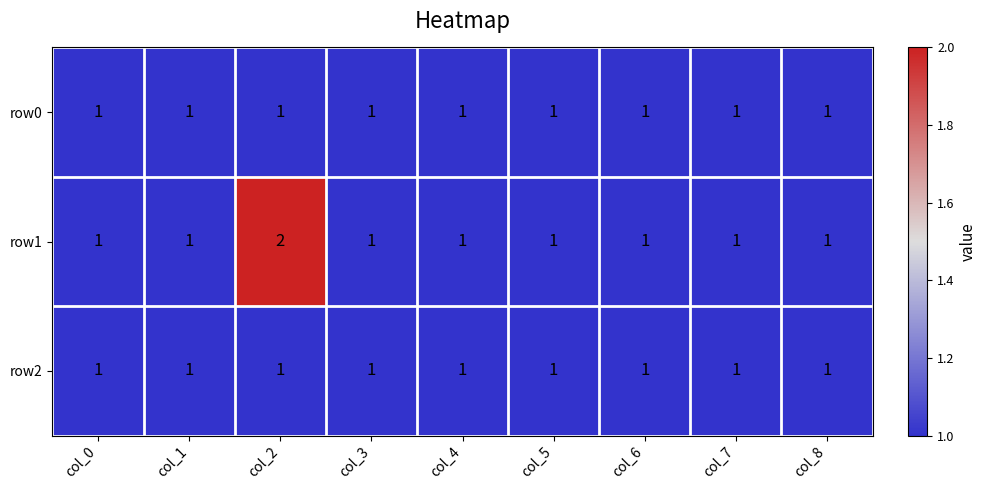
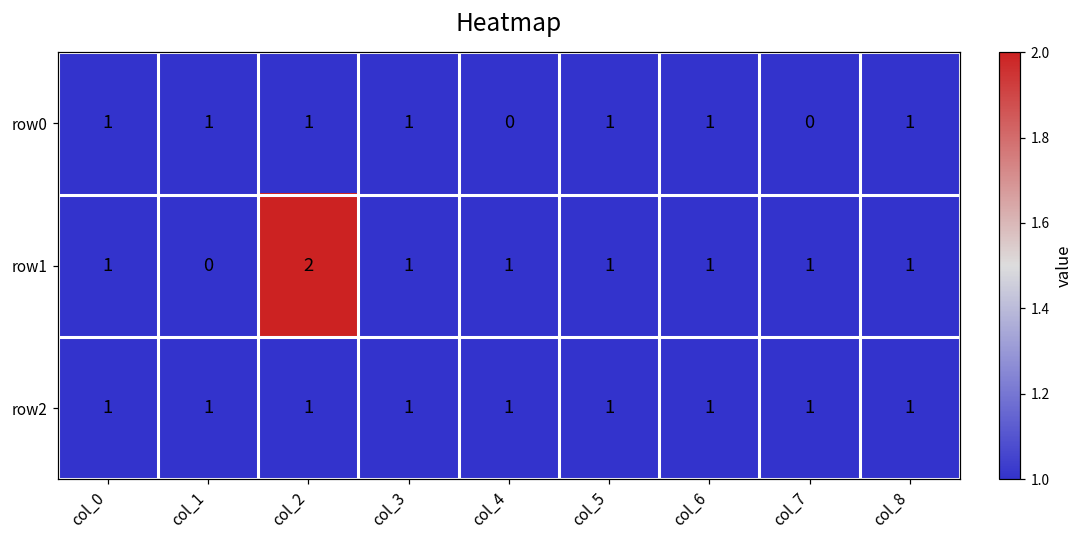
  {
    "row0": {
      "col_0": 1,
      "col_1": 1,
      "col_2": 1,
      "col_3": 1,
-     "col_4": 1,
+     "col_4": 0,
      "col_5": 1,
      "col_6": 1,
-     "col_7": 1,
+     "col_7": 0,
      "col_8": 1
    },
    "row1": {
      "col_0": 1,
-     "col_1": 1,
+     "col_1": 0,
      "col_2": 2,
      "col_3": 1,
      "col_4": 1,
      "col_5": 1,
      "col_6": 1,
      "col_7": 1,
      "col_8": 1
    },
    "row2": {
      "col_0": 1,
      "col_1": 1,
      "col_2": 1,
      "col_3": 1,
      "col_4": 1,
      "col_5": 1,
      "col_6": 1,
      "col_7": 1,
      "col_8": 1
    }
  }
